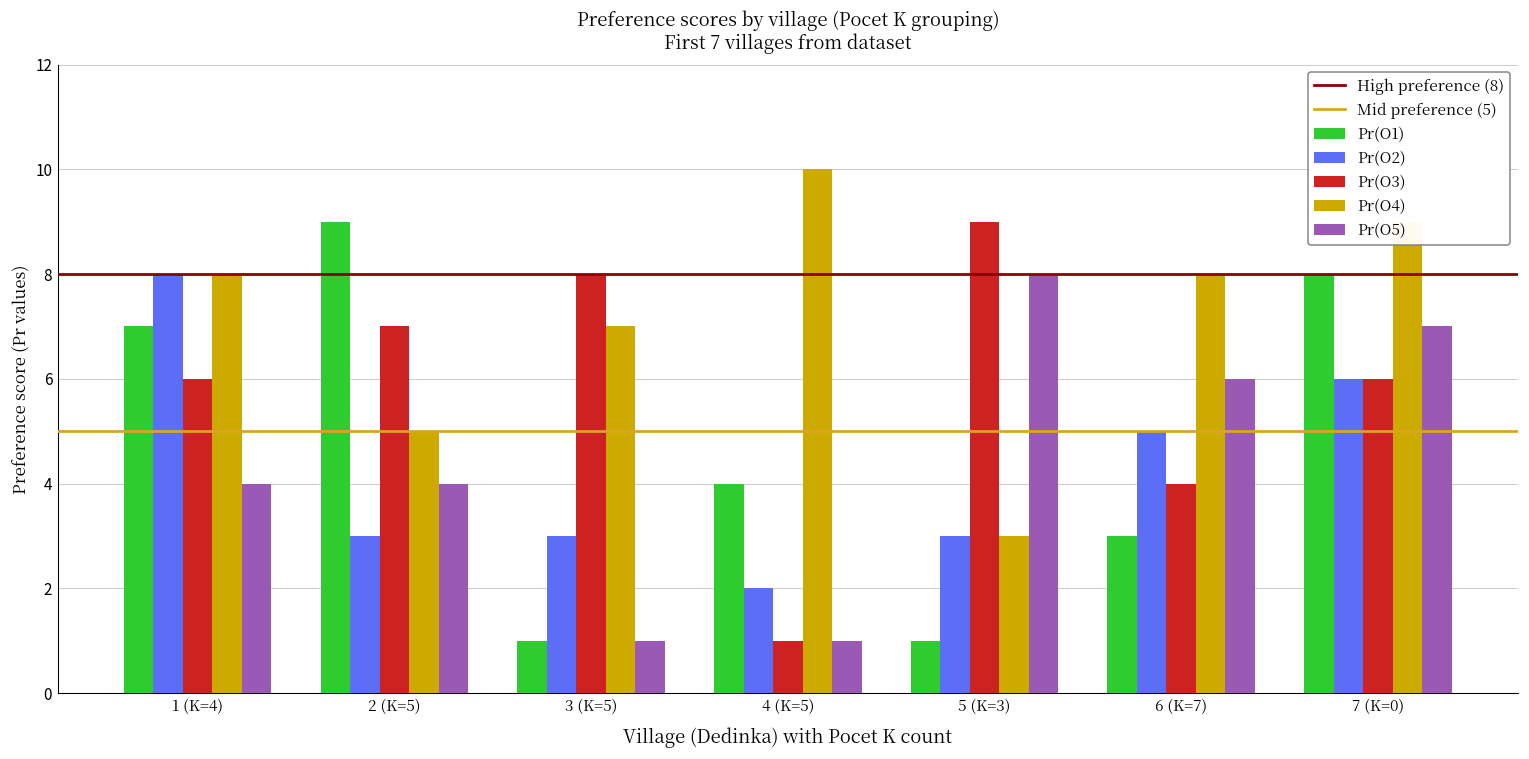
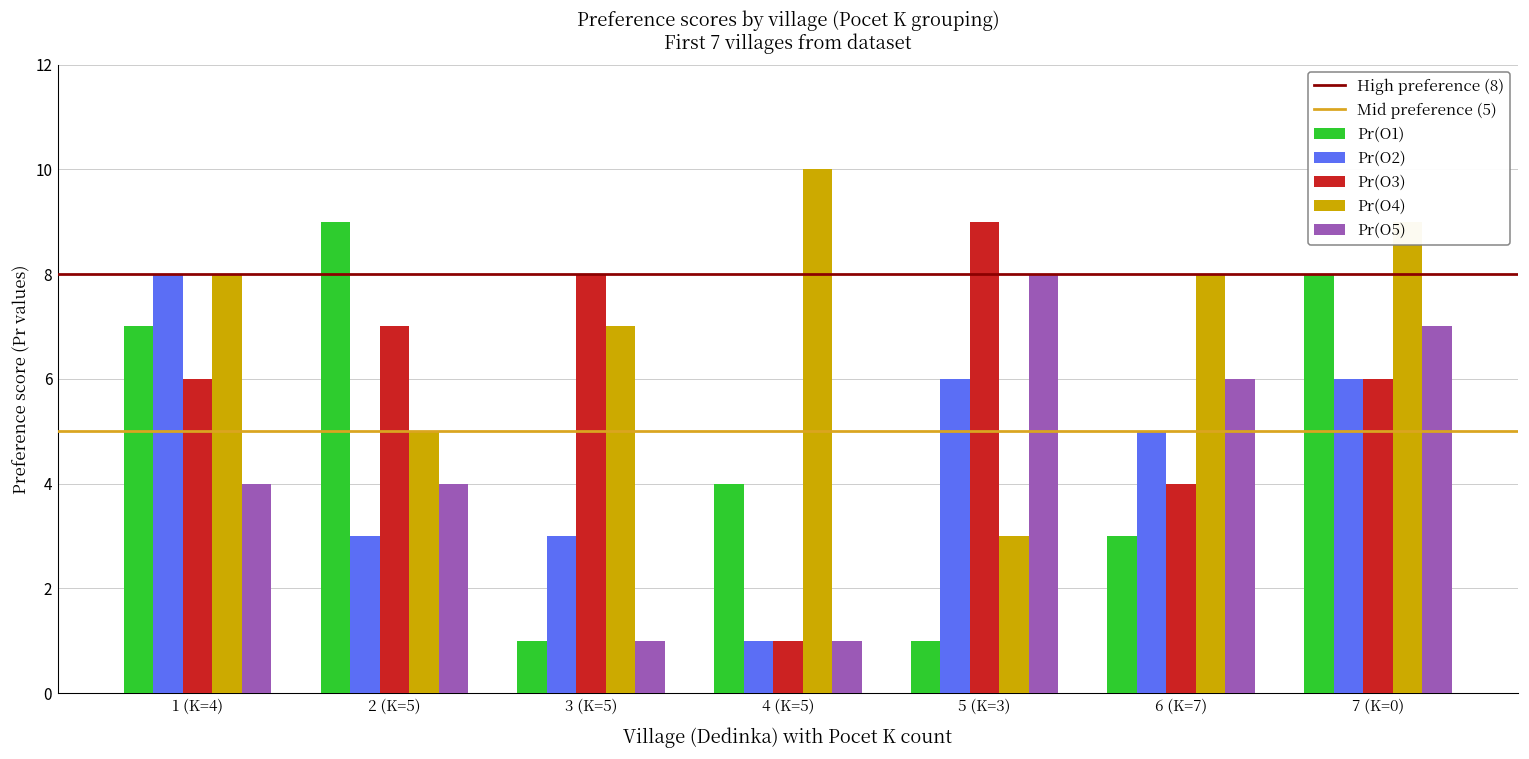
  {
    "Pr(O1)": {
      "1 (K=4)": 7,
      "2 (K=5)": 9,
      "3 (K=5)": 1,
      "4 (K=5)": 4,
      "5 (K=3)": 1,
      "6 (K=7)": 3,
      "7 (K=0)": 8
    },
    "Pr(O2)": {
      "1 (K=4)": 8,
      "2 (K=5)": 3,
      "3 (K=5)": 3,
-     "4 (K=5)": 2,
-     "5 (K=3)": 3,
+     "4 (K=5)": 1,
+     "5 (K=3)": 6,
      "6 (K=7)": 5,
      "7 (K=0)": 6
    },
    "Pr(O3)": {
      "1 (K=4)": 6,
      "2 (K=5)": 7,
      "3 (K=5)": 8,
      "4 (K=5)": 1,
      "5 (K=3)": 9,
      "6 (K=7)": 4,
      "7 (K=0)": 6
    },
    "Pr(O4)": {
      "1 (K=4)": 8,
      "2 (K=5)": 5,
      "3 (K=5)": 7,
      "4 (K=5)": 10,
      "5 (K=3)": 3,
      "6 (K=7)": 8
    },
    "Pr(O5)": {
      "1 (K=4)": 4,
      "2 (K=5)": 4,
      "3 (K=5)": 1,
      "4 (K=5)": 1,
      "5 (K=3)": 8,
      "6 (K=7)": 6,
      "7 (K=0)": 7
    }
  }
